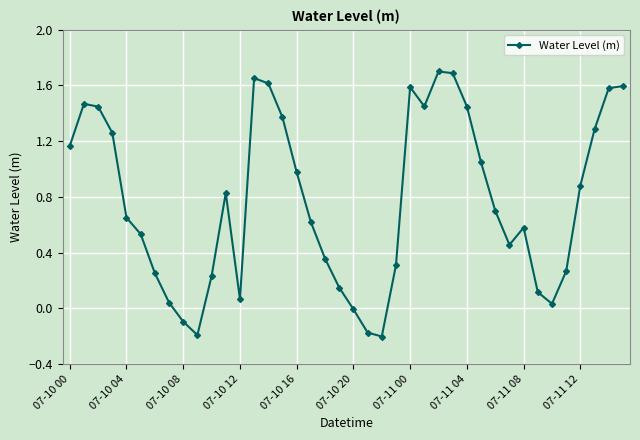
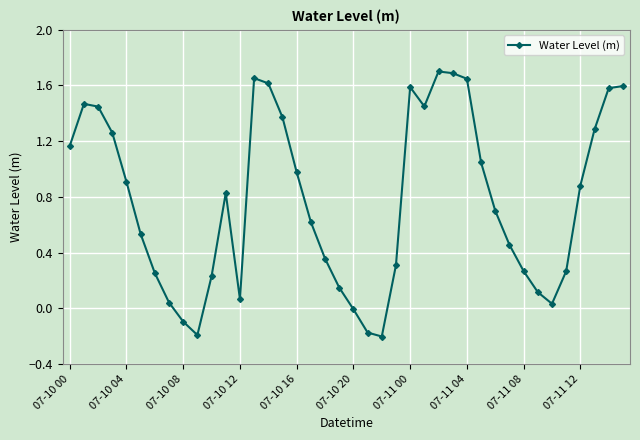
  {
    "07-10 00": 1.17,
-   "07-10 04": 0.65,
+   "07-10 04": 0.91,
    "07-10 08": -0.10,
    "07-10 12": 0.07,
    "07-10 16": 0.98,
    "07-10 20": -0.01,
    "07-11 00": 1.59,
-   "07-11 04": 1.45,
-   "07-11 08": 0.58,
+   "07-11 04": 1.65,
+   "07-11 08": 0.27,
    "07-11 12": 0.88
  }
